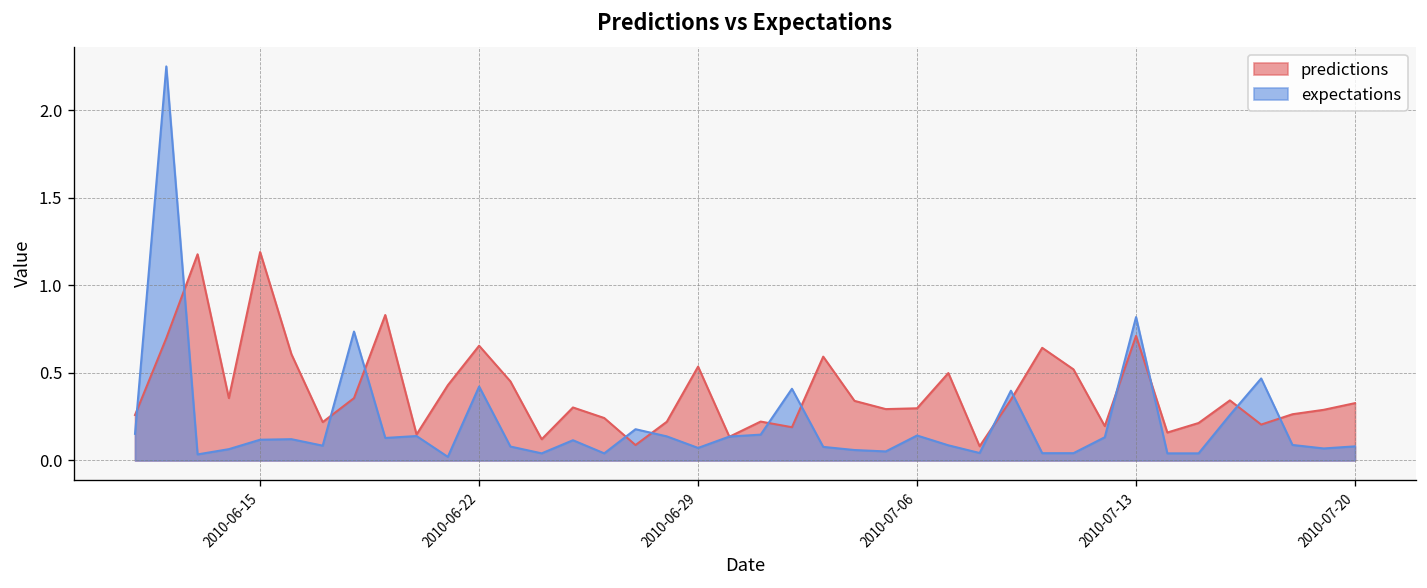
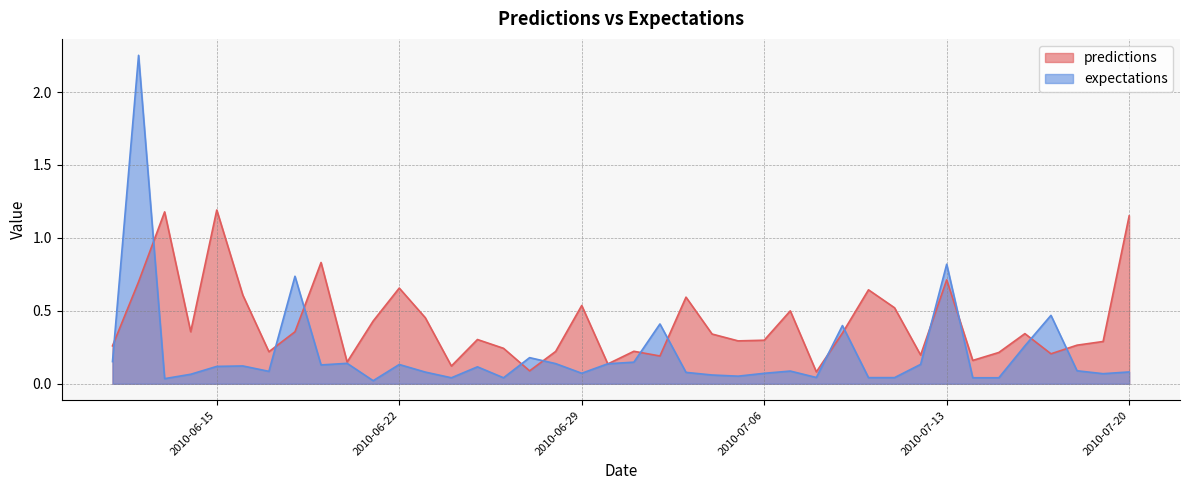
  {
    "predictions": {
      "2010-06-15": 1.19,
      "2010-06-22": 0.66,
      "2010-06-29": 0.54,
      "2010-07-06": 0.30,
      "2010-07-13": 0.71,
-     "2010-07-20": 0.33
+     "2010-07-20": 1.15
    },
    "expectations": {
      "2010-06-15": 0.12,
-     "2010-06-22": 0.42,
+     "2010-06-22": 0.13,
      "2010-06-29": 0.07,
-     "2010-07-06": 0.14,
+     "2010-07-06": 0.07,
      "2010-07-13": 0.82,
      "2010-07-20": 0.08
    }
  }
